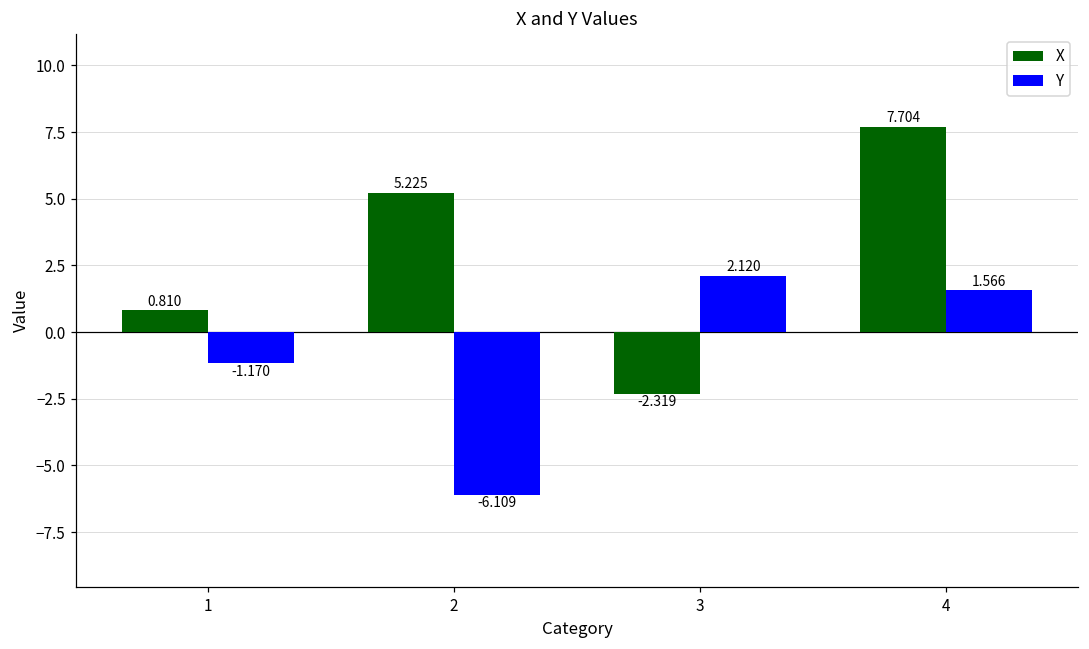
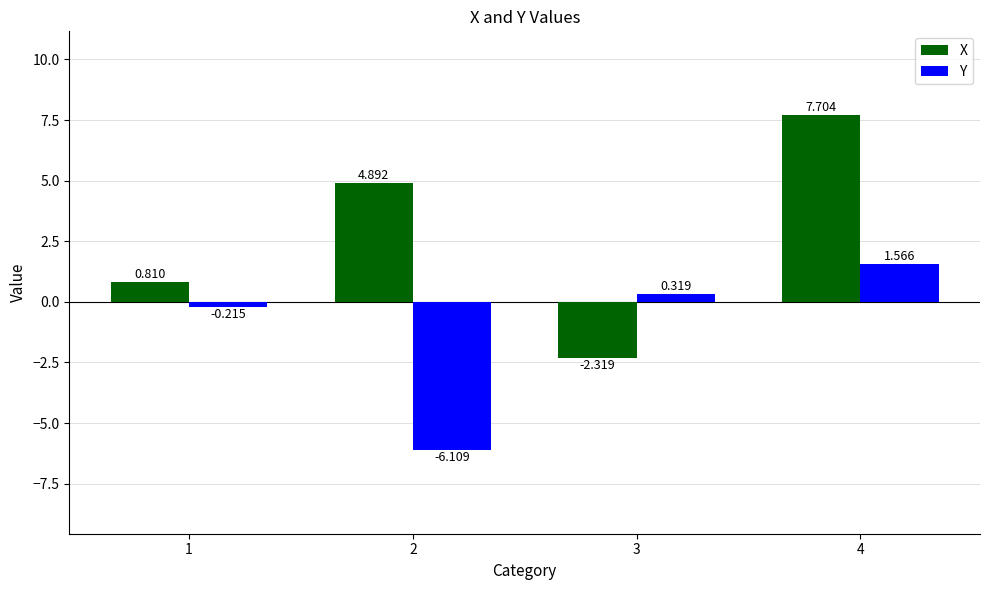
  {
    "X": {
      "1": 0.810,
-     "2": 5.225,
+     "2": 4.892,
      "3": -2.319,
      "4": 7.704
    },
    "Y": {
-     "1": -1.170,
+     "1": -0.215,
      "2": -6.109,
-     "3": 2.120,
+     "3": 0.319,
      "4": 1.566
    }
  }
